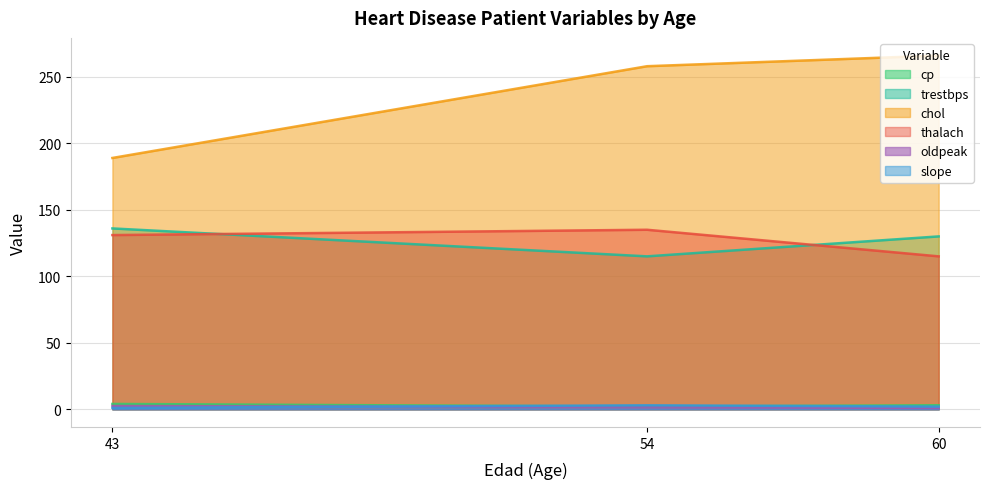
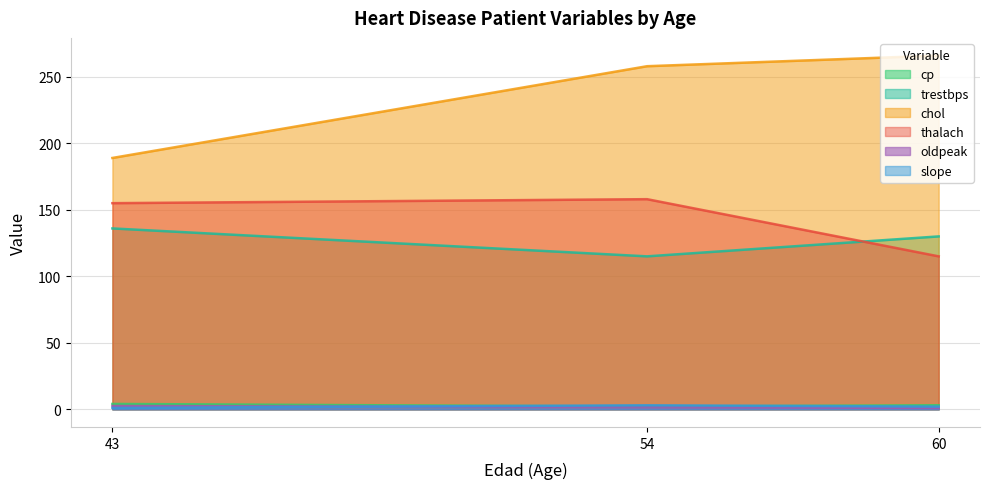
  {
    "chol": {
      "43": 189,
      "54": 258
    },
    "thalach": {
-     "43": 131,
-     "54": 135,
+     "43": 155,
+     "54": 158,
      "60": 115
    }
  }
